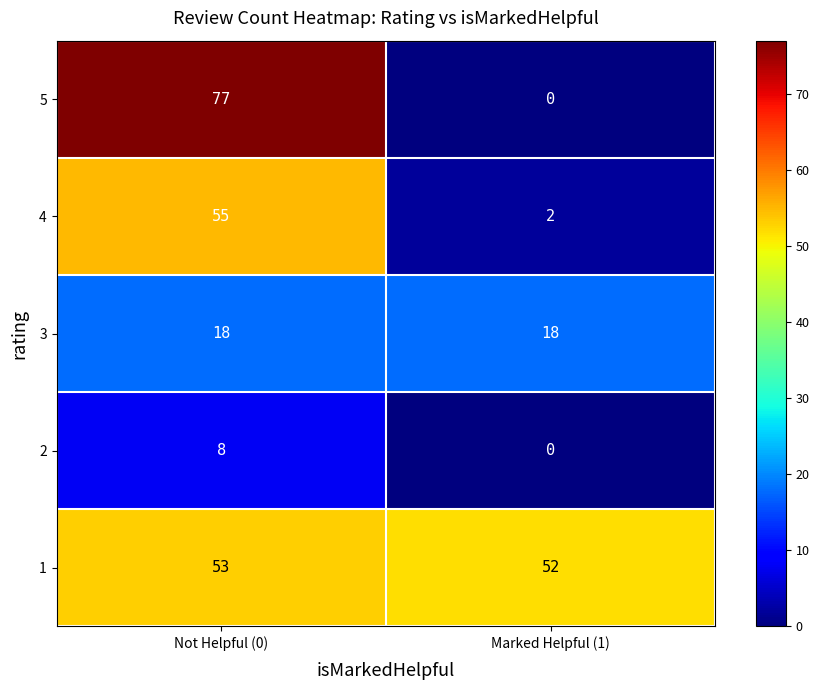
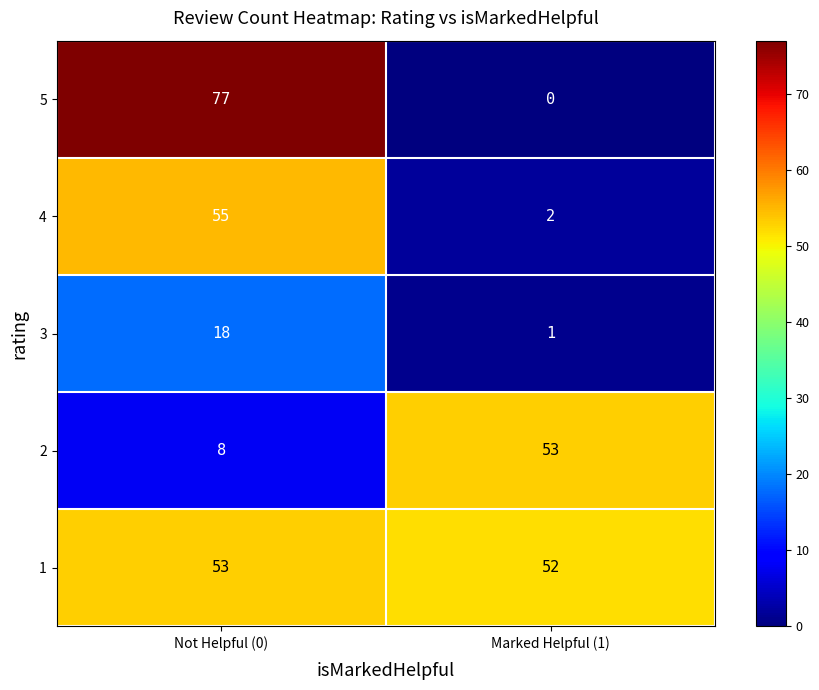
  {
    "5": {
      "Not Helpful (0)": 77,
      "Marked Helpful (1)": 0
    },
    "4": {
      "Not Helpful (0)": 55,
      "Marked Helpful (1)": 2
    },
    "3": {
      "Not Helpful (0)": 18,
-     "Marked Helpful (1)": 18
+     "Marked Helpful (1)": 1
    },
    "2": {
      "Not Helpful (0)": 8,
-     "Marked Helpful (1)": 0
+     "Marked Helpful (1)": 53
    },
    "1": {
      "Not Helpful (0)": 53,
      "Marked Helpful (1)": 52
    }
  }
